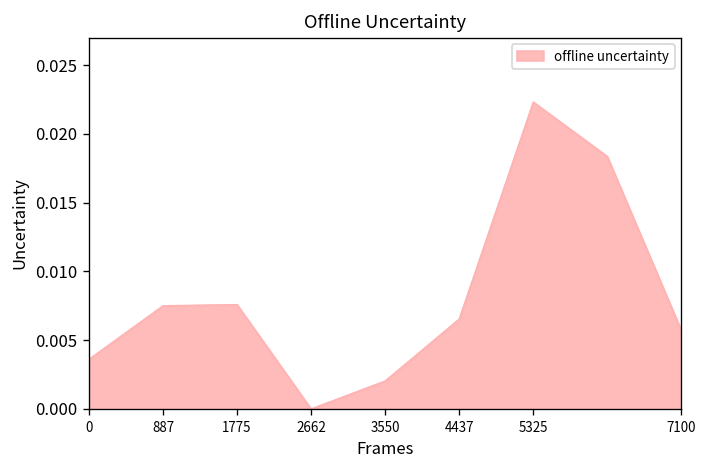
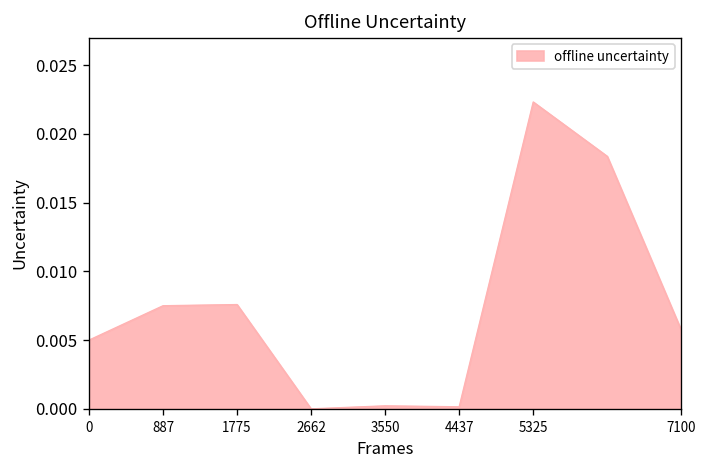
  {
-   "0": 0.0036,
+   "0": 0.0050,
    "887": 0.0075,
    "1775": 0.0076,
    "2662": 0.0000,
-   "3550": 0.0020,
-   "4437": 0.0065,
+   "3550": 0.0002,
+   "4437": 0.0002,
    "5325": 0.0223,
    "7100": 0.0057
  }
